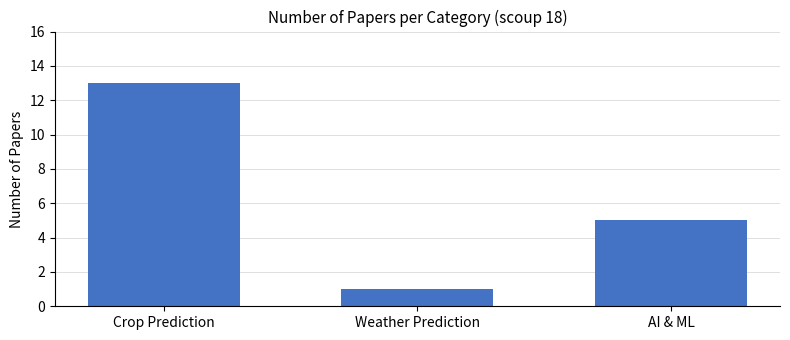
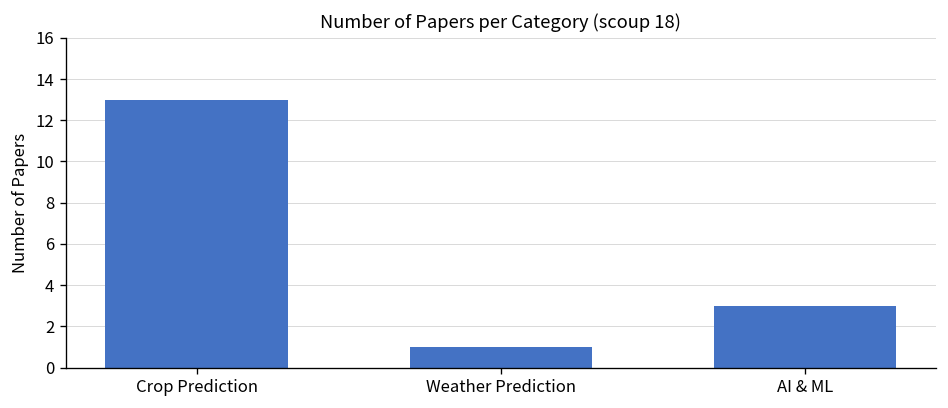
  {
    "Crop Prediction": 13,
    "Weather Prediction": 1,
-   "AI & ML": 5
+   "AI & ML": 3
  }
